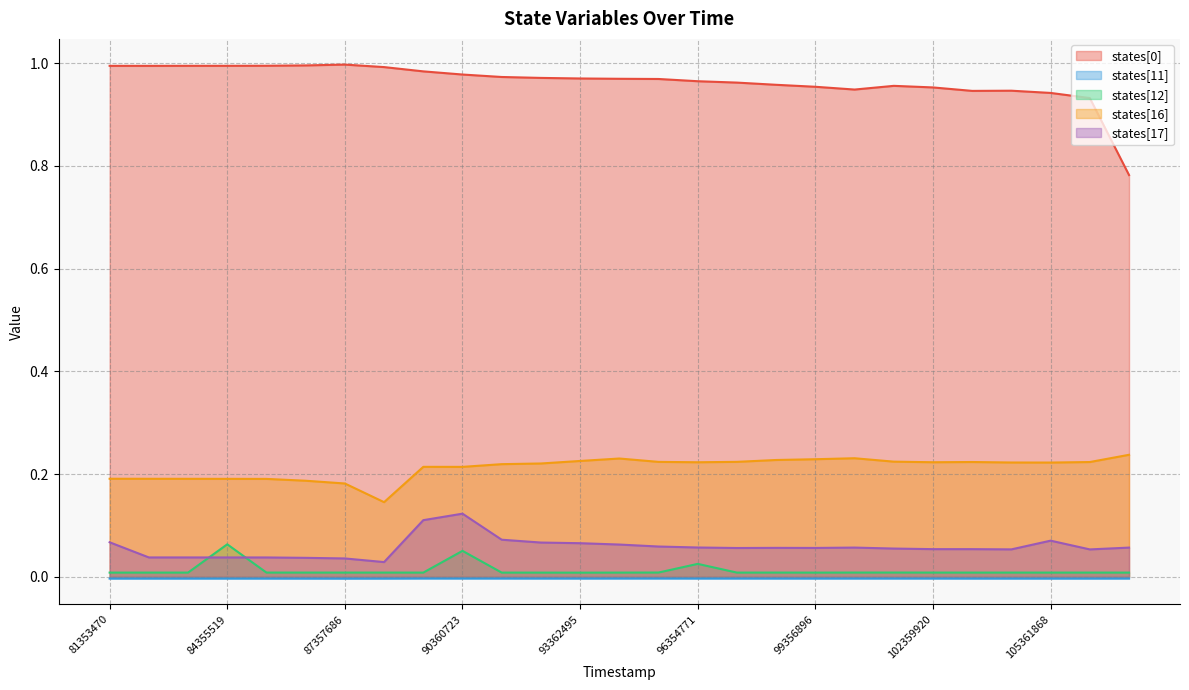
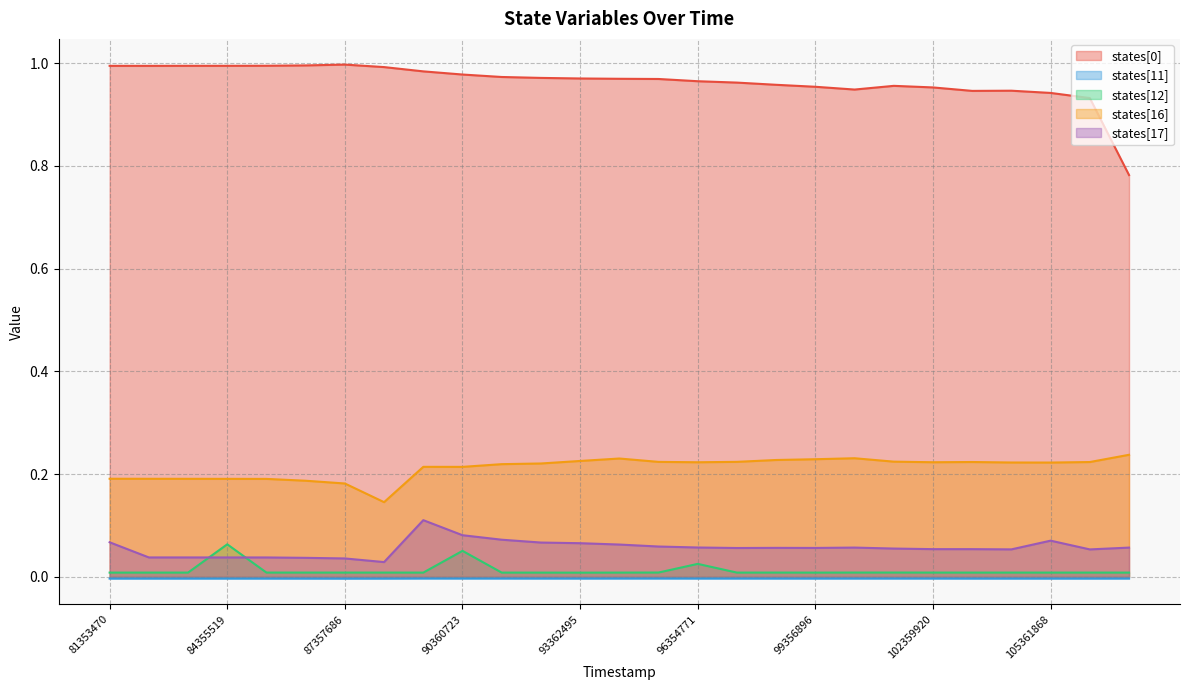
  {
    "states[12]": {
      "81353470": 0.01,
      "84355519": 0.06,
      "87357686": 0.01,
      "90360723": 0.05,
      "93362495": 0.01,
      "96354771": 0.03,
      "99356896": 0.01,
      "102359920": 0.01,
      "105361868": 0.01
    },
    "states[17]": {
      "81353470": 0.07,
      "84355519": 0.04,
      "87357686": 0.04,
-     "90360723": 0.12,
+     "90360723": 0.08,
      "93362495": 0.07,
      "96354771": 0.06,
      "99356896": 0.06,
      "102359920": 0.05,
      "105361868": 0.07
    }
  }
